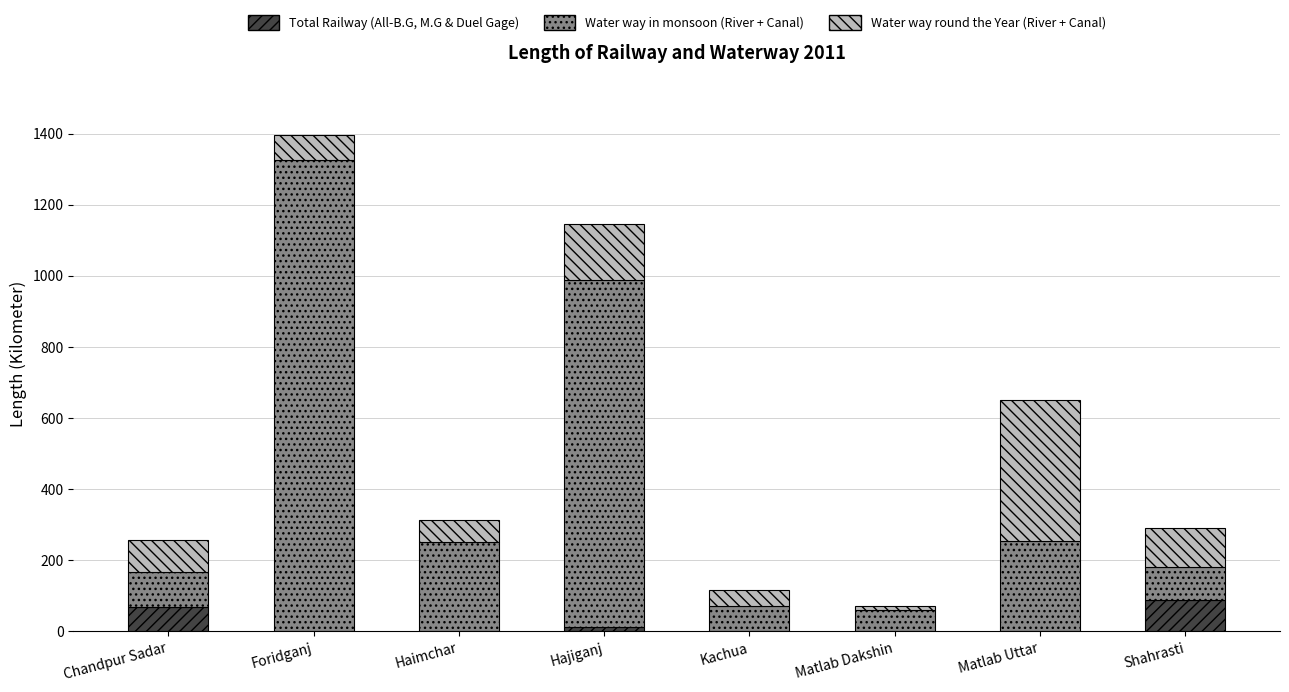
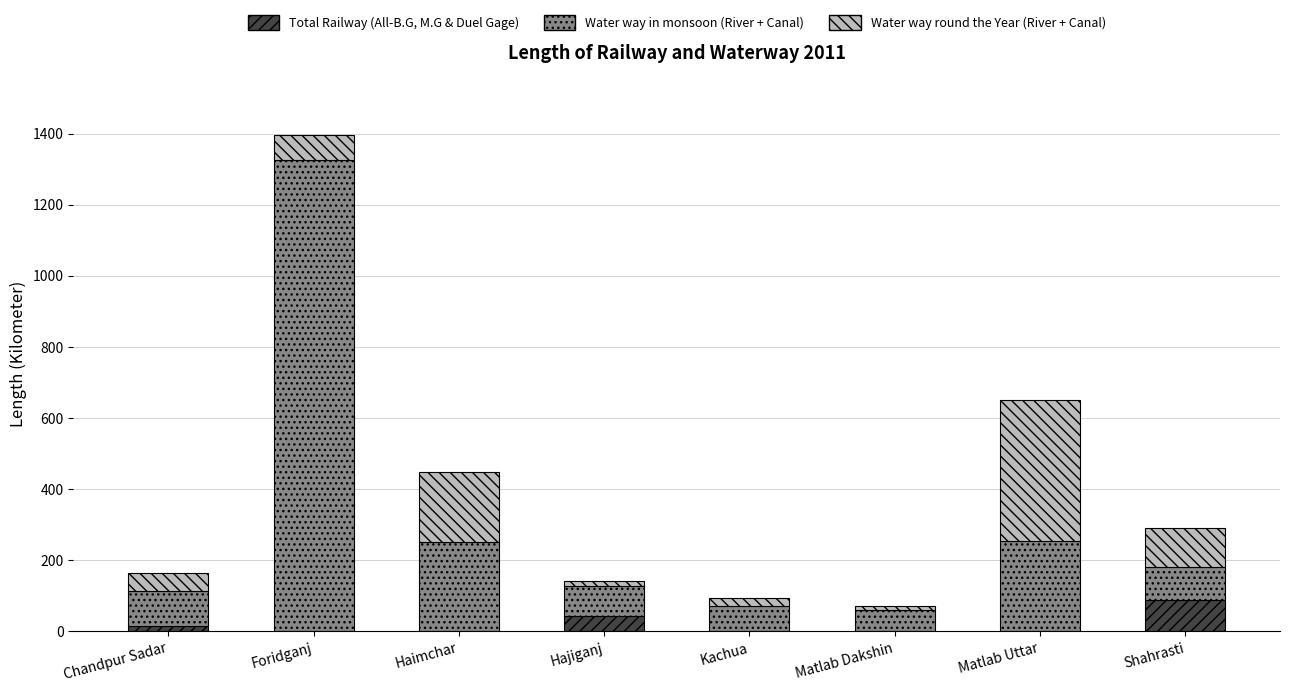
  {
    "Total Railway (All-B.G, M.G & Duel Gage)": {
-     "Chandpur Sadar": 70,
+     "Chandpur Sadar": 20,
      "Foridganj": 0,
      "Haimchar": 0,
-     "Hajiganj": 10,
+     "Hajiganj": 40,
      "Kachua": 0,
      "Matlab Dakshin": 0,
      "Matlab Uttar": 0,
      "Shahrasti": 90
    },
    "Water way in monsoon (River + Canal)": {
      "Chandpur Sadar": 100,
      "Foridganj": 1330,
      "Haimchar": 250,
-     "Hajiganj": 980,
+     "Hajiganj": 90,
      "Kachua": 70,
      "Matlab Dakshin": 60,
      "Matlab Uttar": 260,
      "Shahrasti": 90
    },
    "Water way round the Year (River + Canal)": {
-     "Chandpur Sadar": 90,
+     "Chandpur Sadar": 50,
      "Foridganj": 70,
-     "Haimchar": 60,
-     "Hajiganj": 160,
-     "Kachua": 50,
+     "Haimchar": 200,
+     "Hajiganj": 10,
+     "Kachua": 20,
      "Matlab Dakshin": 10,
      "Matlab Uttar": 400,
      "Shahrasti": 110
    }
  }
